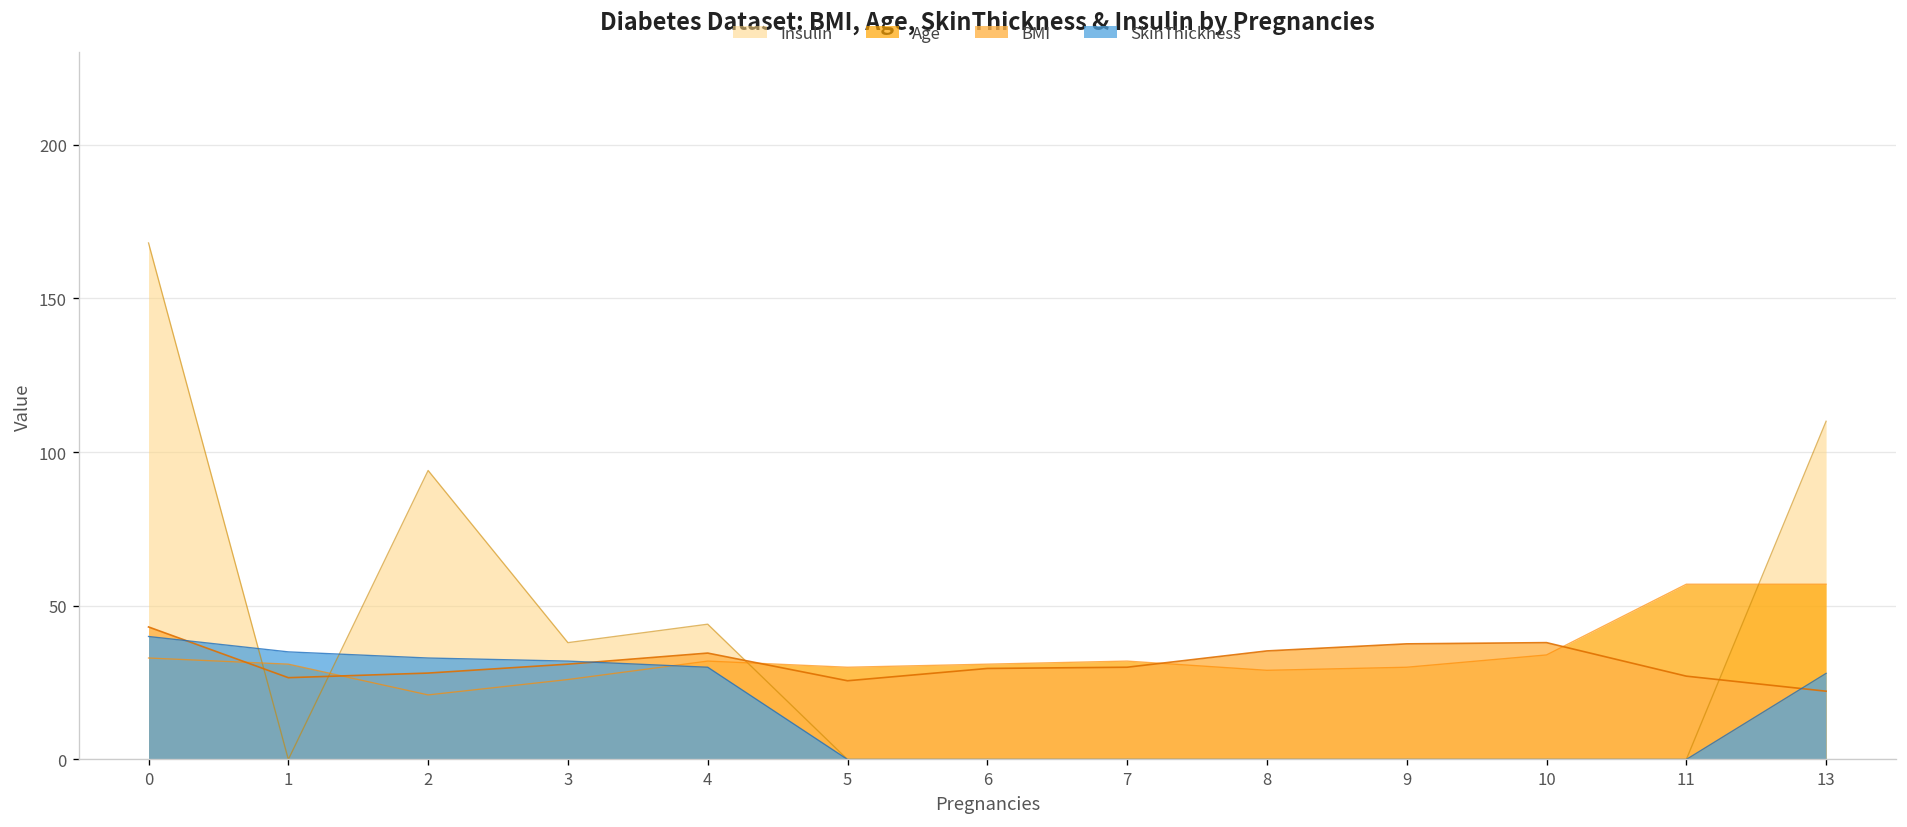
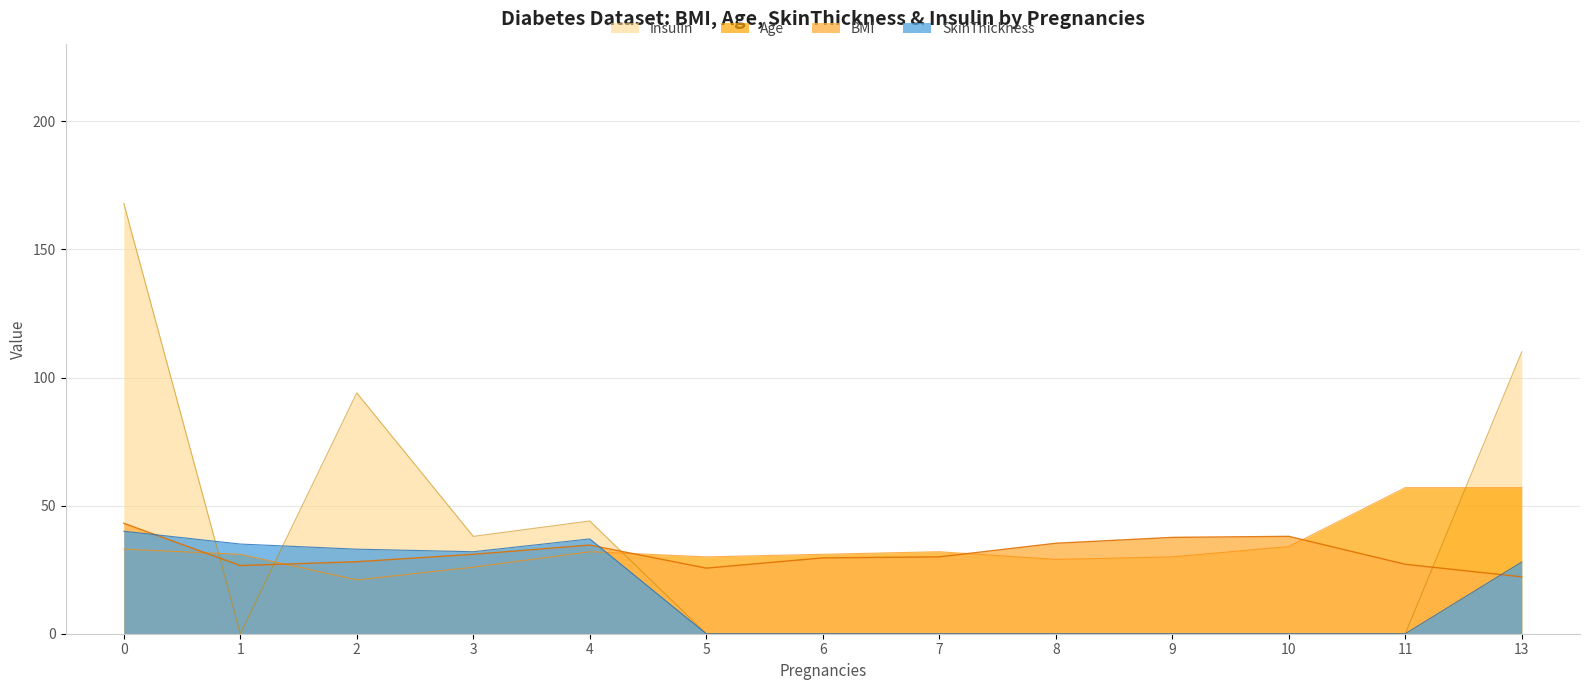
  {
    "Insulin": {
      "0": 168,
      "1": 0,
      "2": 94,
      "3": 38,
      "4": 44,
      "13": 110
    },
    "SkinThickness": {
      "0": 40,
      "1": 35,
      "2": 33,
      "3": 32,
-     "4": 30,
+     "4": 37,
      "13": 28
    }
  }
